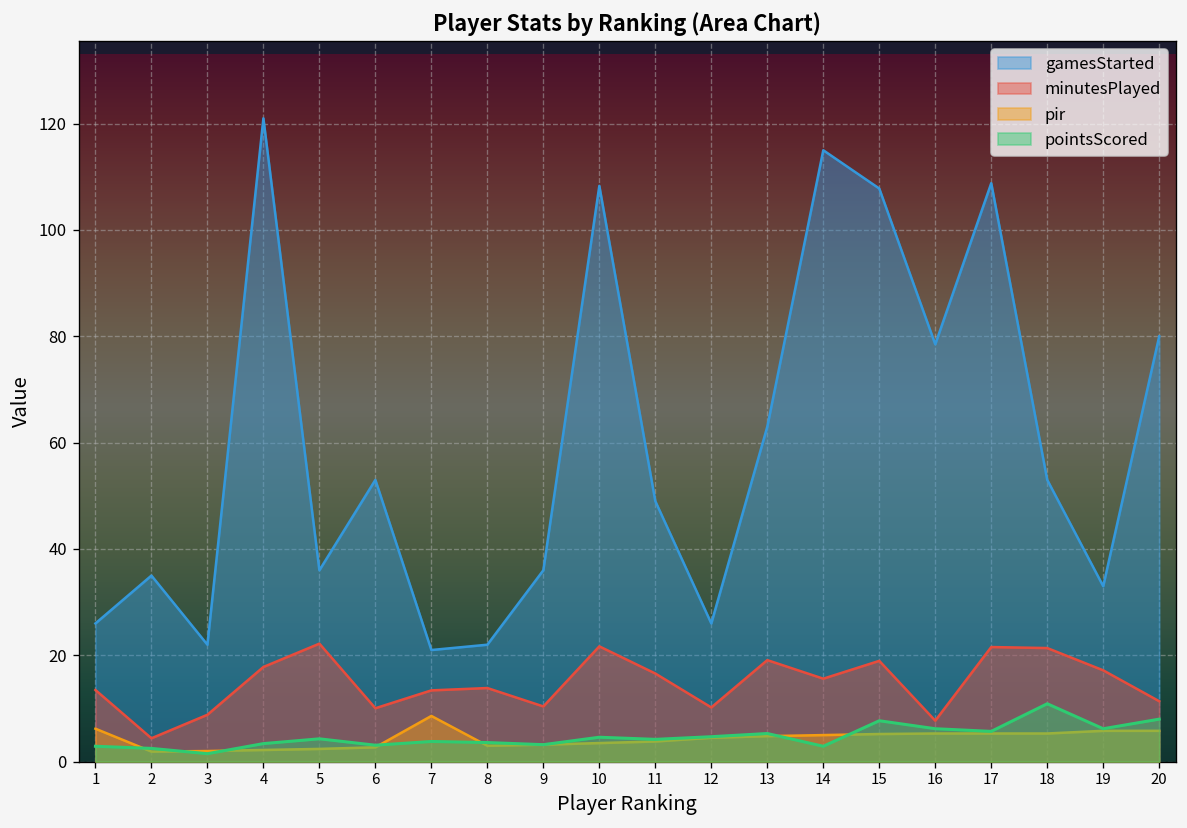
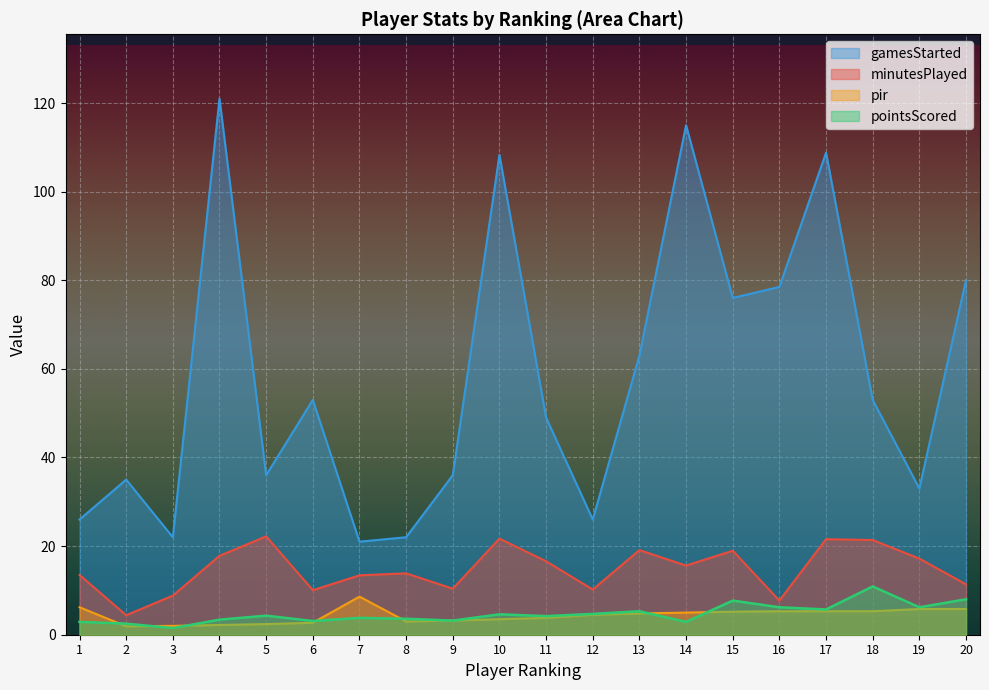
  {
    "gamesStarted": {
      "1": 26,
      "2": 35,
      "3": 22,
      "4": 121,
      "5": 36,
      "6": 53,
      "7": 21,
      "8": 22,
      "9": 36,
      "10": 108,
      "11": 49,
      "12": 26,
      "13": 63,
      "14": 115,
-     "15": 108,
+     "15": 76,
      "16": 79,
      "17": 109,
      "18": 53,
      "19": 33,
      "20": 80
    },
    "minutesPlayed": {
      "1": 13,
      "2": 4,
      "3": 9,
      "4": 18,
      "5": 22,
      "6": 10,
      "7": 13,
      "8": 14,
      "9": 10,
      "10": 22,
      "11": 17,
      "12": 10,
      "13": 19,
      "14": 16,
      "15": 19,
      "16": 8,
      "17": 22,
      "18": 21,
      "19": 17,
      "20": 11
    },
    "pir": {
      "1": 6,
      "2": 2,
      "4": 2,
      "5": 2,
      "7": 9,
      "8": 3,
      "10": 4,
      "14": 5,
      "15": 5,
      "16": 5,
      "18": 5,
      "20": 6
    },
    "pointsScored": {
      "1": 3,
      "2": 3,
      "4": 3,
      "5": 4,
      "7": 4,
      "8": 4,
      "10": 5,
      "14": 3,
      "15": 8,
      "16": 6,
      "18": 11,
      "20": 8
    }
  }
